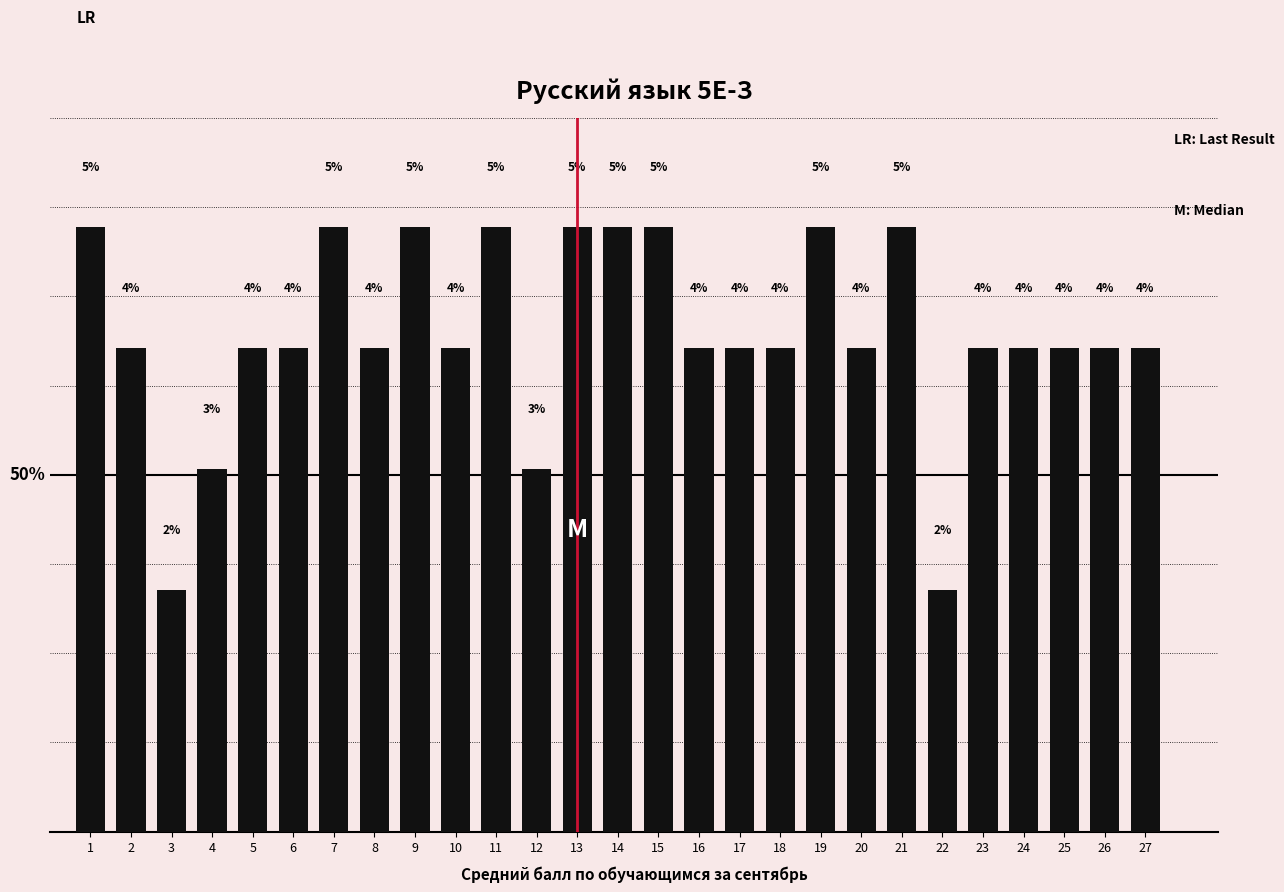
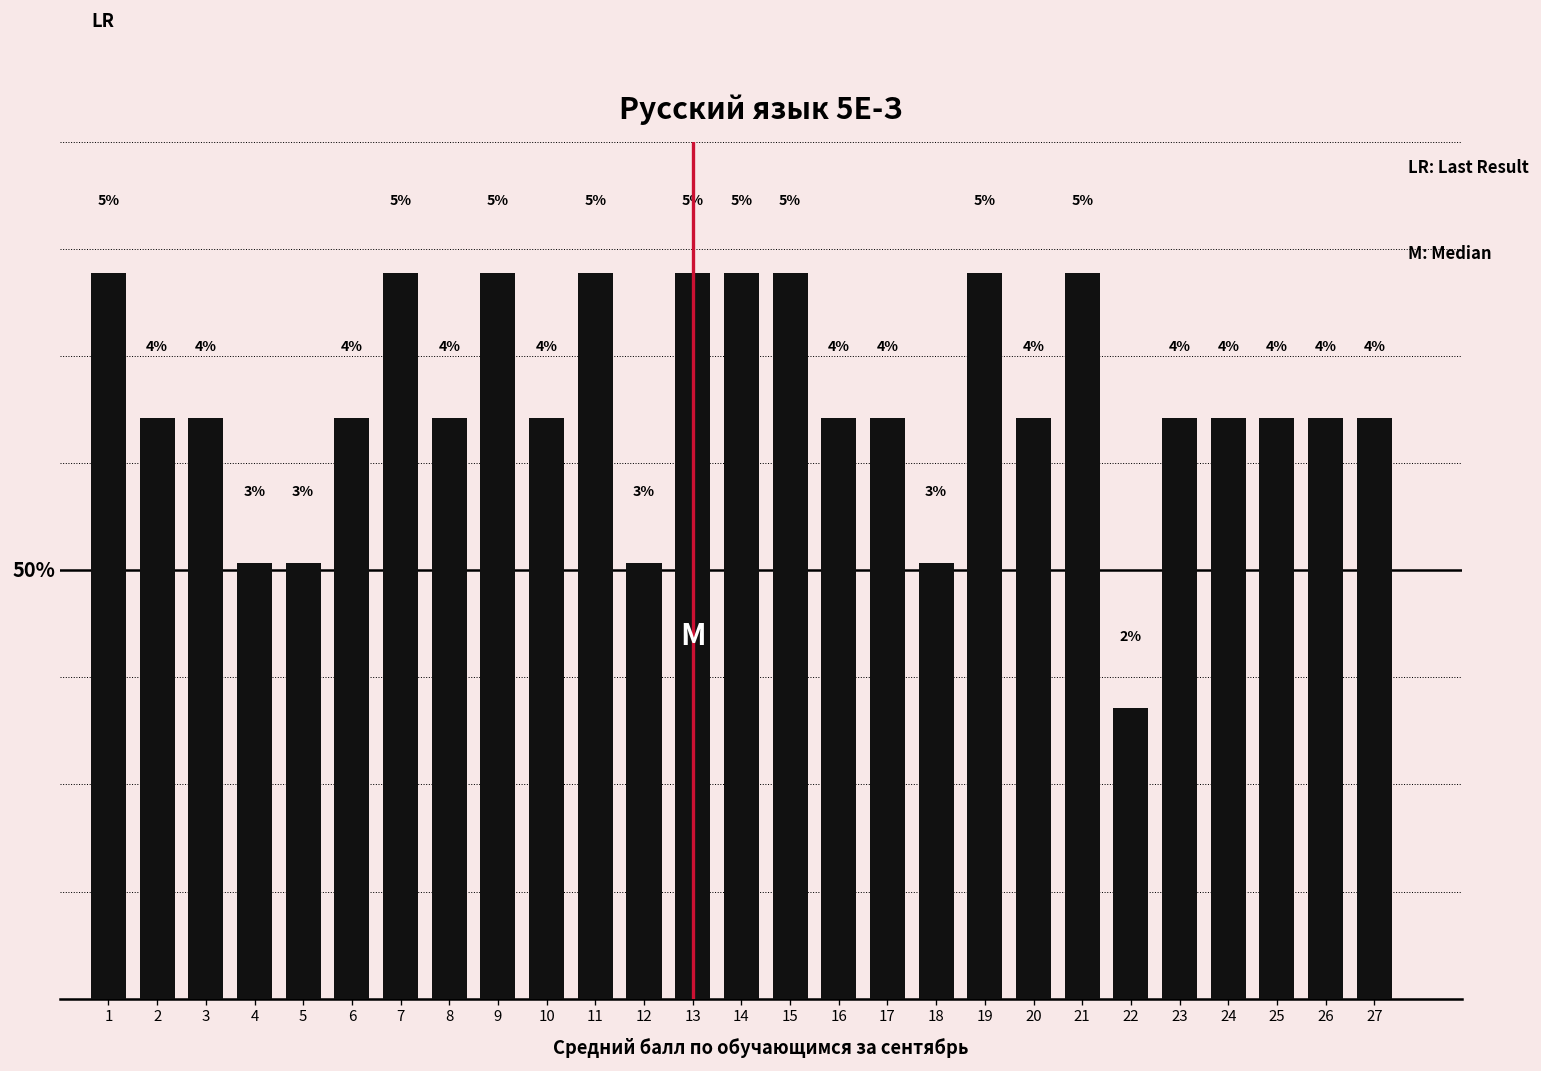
  {
-   "3": "2%",
-   "5": "4%",
-   "18": "4%"
+   "3": "4%",
+   "5": "3%",
+   "18": "3%"
  }
